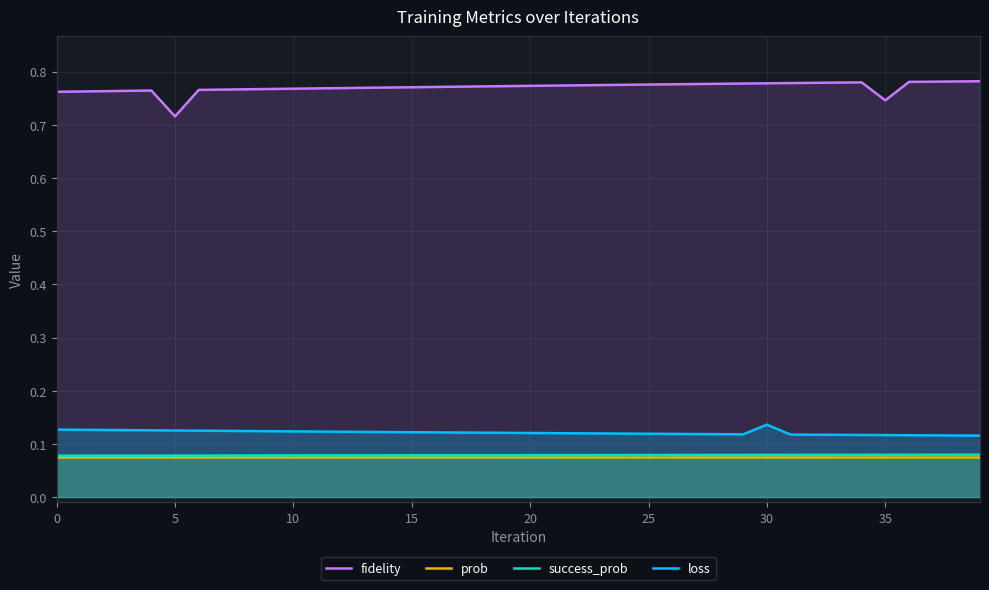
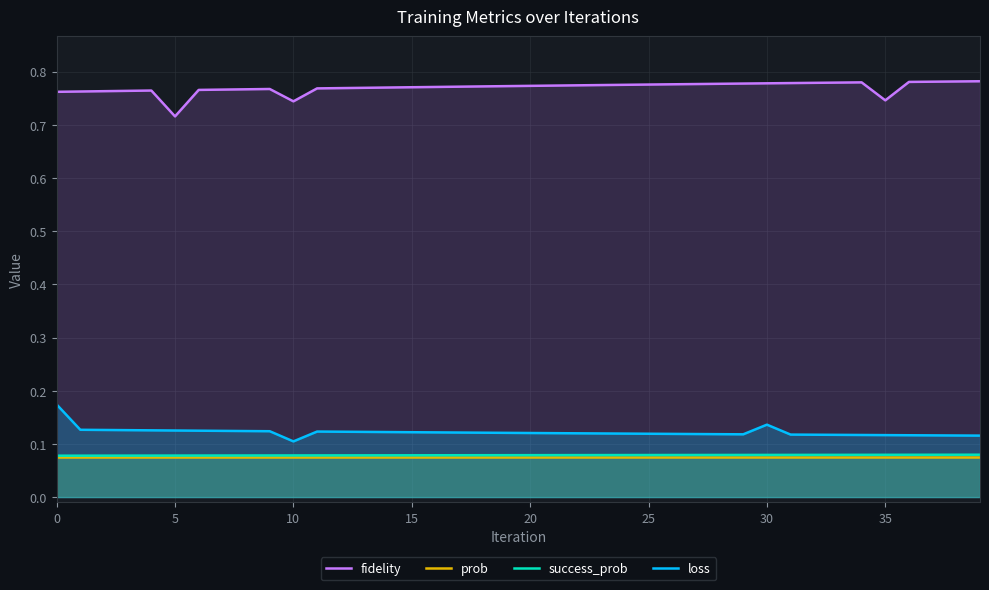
  {
    "fidelity": {
      "0": 0.76,
      "5": 0.72,
-     "10": 0.77,
+     "10": 0.74,
      "15": 0.77,
      "20": 0.77,
      "25": 0.78,
      "30": 0.78,
      "35": 0.75
    },
    "loss": {
-     "0": 0.13,
+     "0": 0.17,
      "5": 0.13,
-     "10": 0.12,
+     "10": 0.10,
      "15": 0.12,
      "20": 0.12,
      "25": 0.12,
      "30": 0.14,
      "35": 0.12
    }
  }
